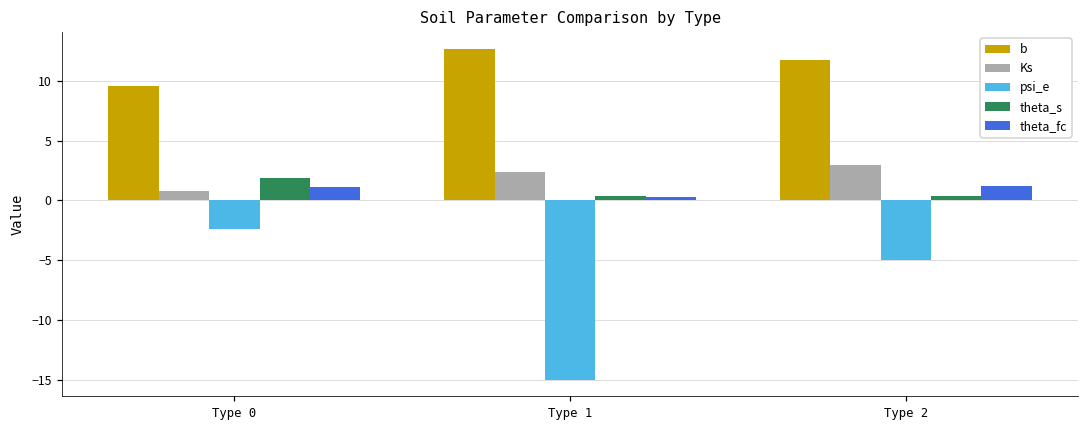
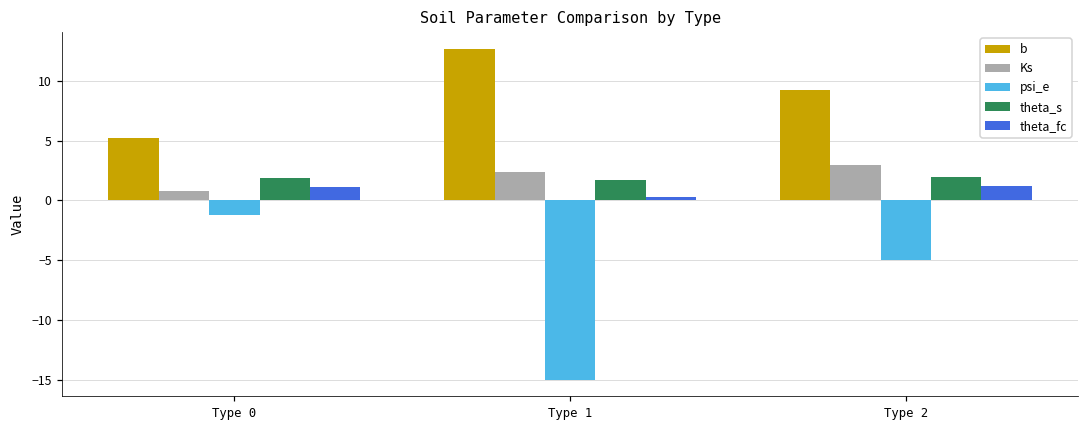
  {
    "b": {
-     "Type 0": 9.6,
+     "Type 0": 5.2,
      "Type 1": 12.7,
-     "Type 2": 11.8
+     "Type 2": 9.2
    },
    "Ks": {
      "Type 0": 0.8,
      "Type 1": 2.3,
      "Type 2": 3.0
    },
    "psi_e": {
-     "Type 0": -2.4,
+     "Type 0": -1.2,
      "Type 1": -15.0,
      "Type 2": -5.0
    },
    "theta_s": {
      "Type 0": 1.9,
-     "Type 1": 0.4,
-     "Type 2": 0.4
+     "Type 1": 1.7,
+     "Type 2": 2.0
    },
    "theta_fc": {
      "Type 0": 1.1,
      "Type 1": 0.3,
      "Type 2": 1.2
    }
  }
